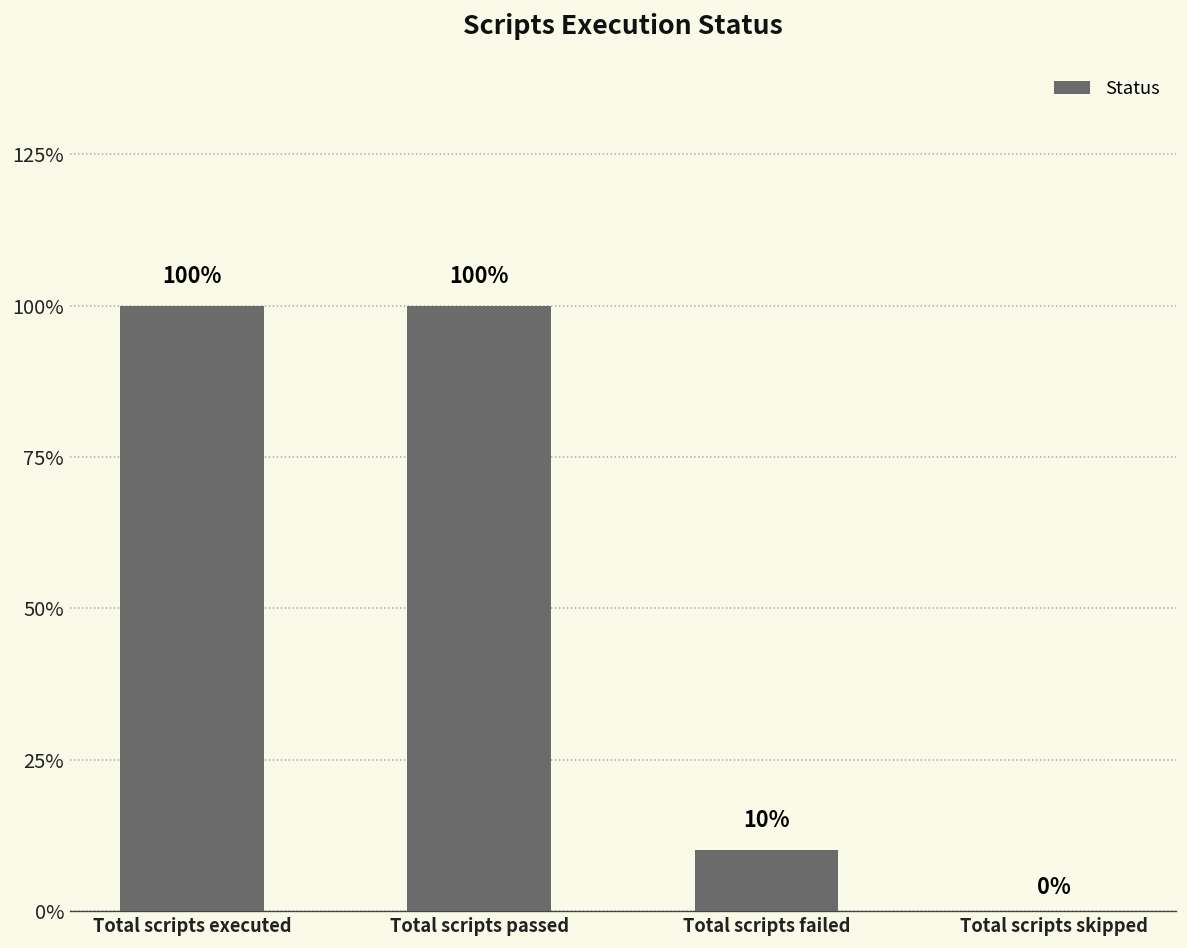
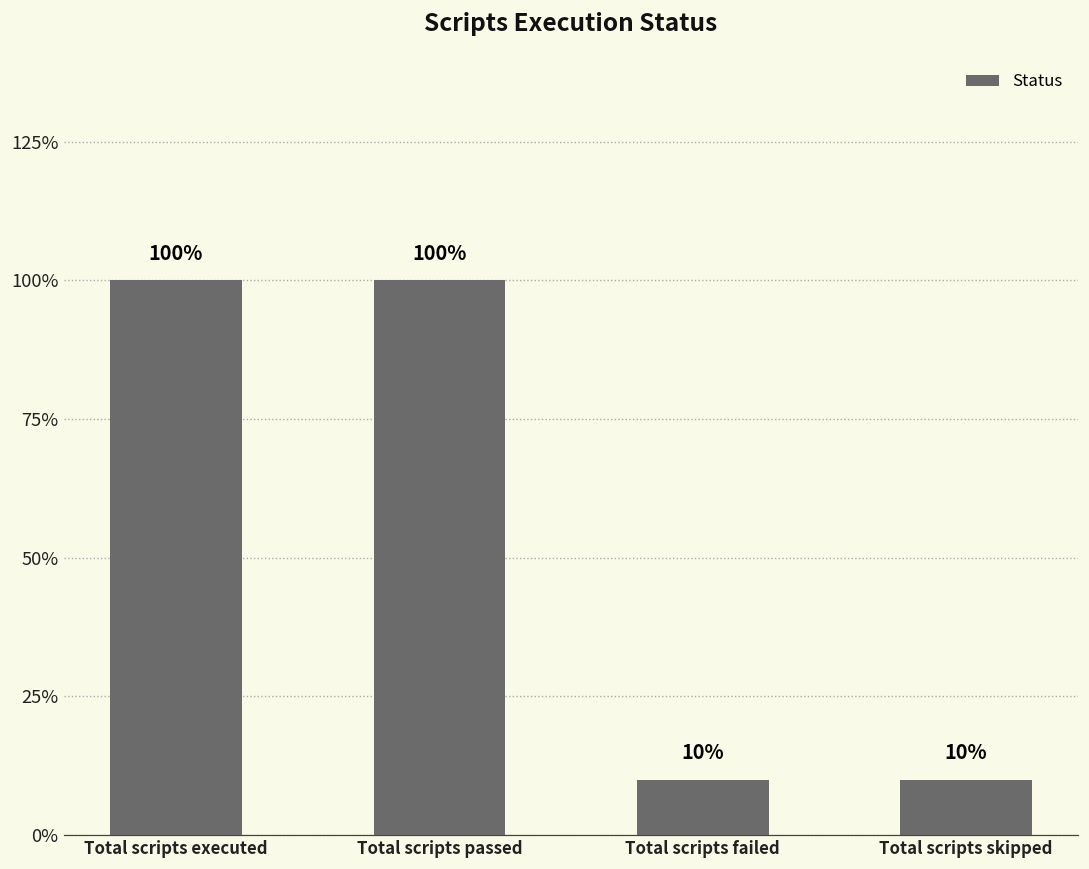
  {
    "Total scripts executed": "100%",
    "Total scripts passed": "100%",
    "Total scripts failed": "10%",
-   "Total scripts skipped": "0%"
+   "Total scripts skipped": "10%"
  }
